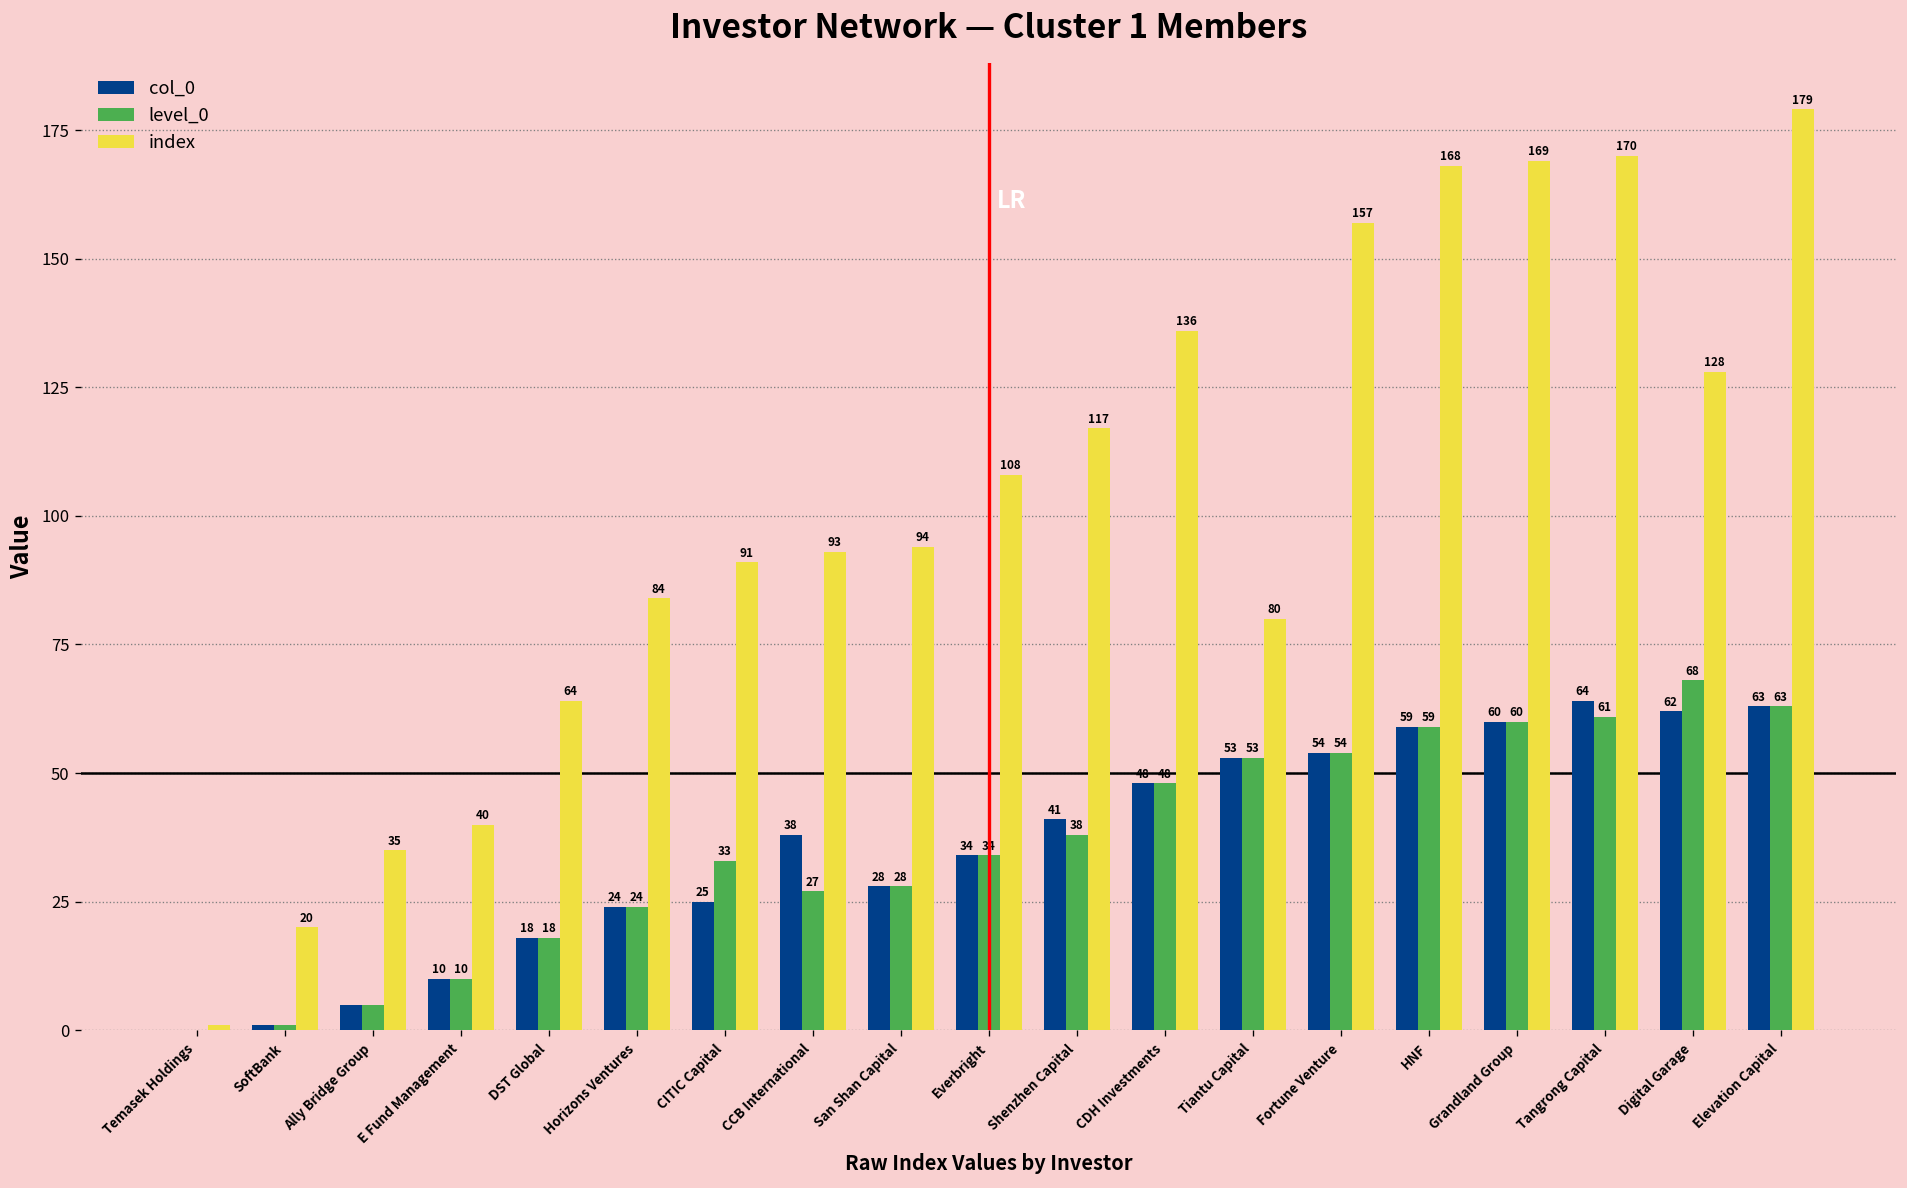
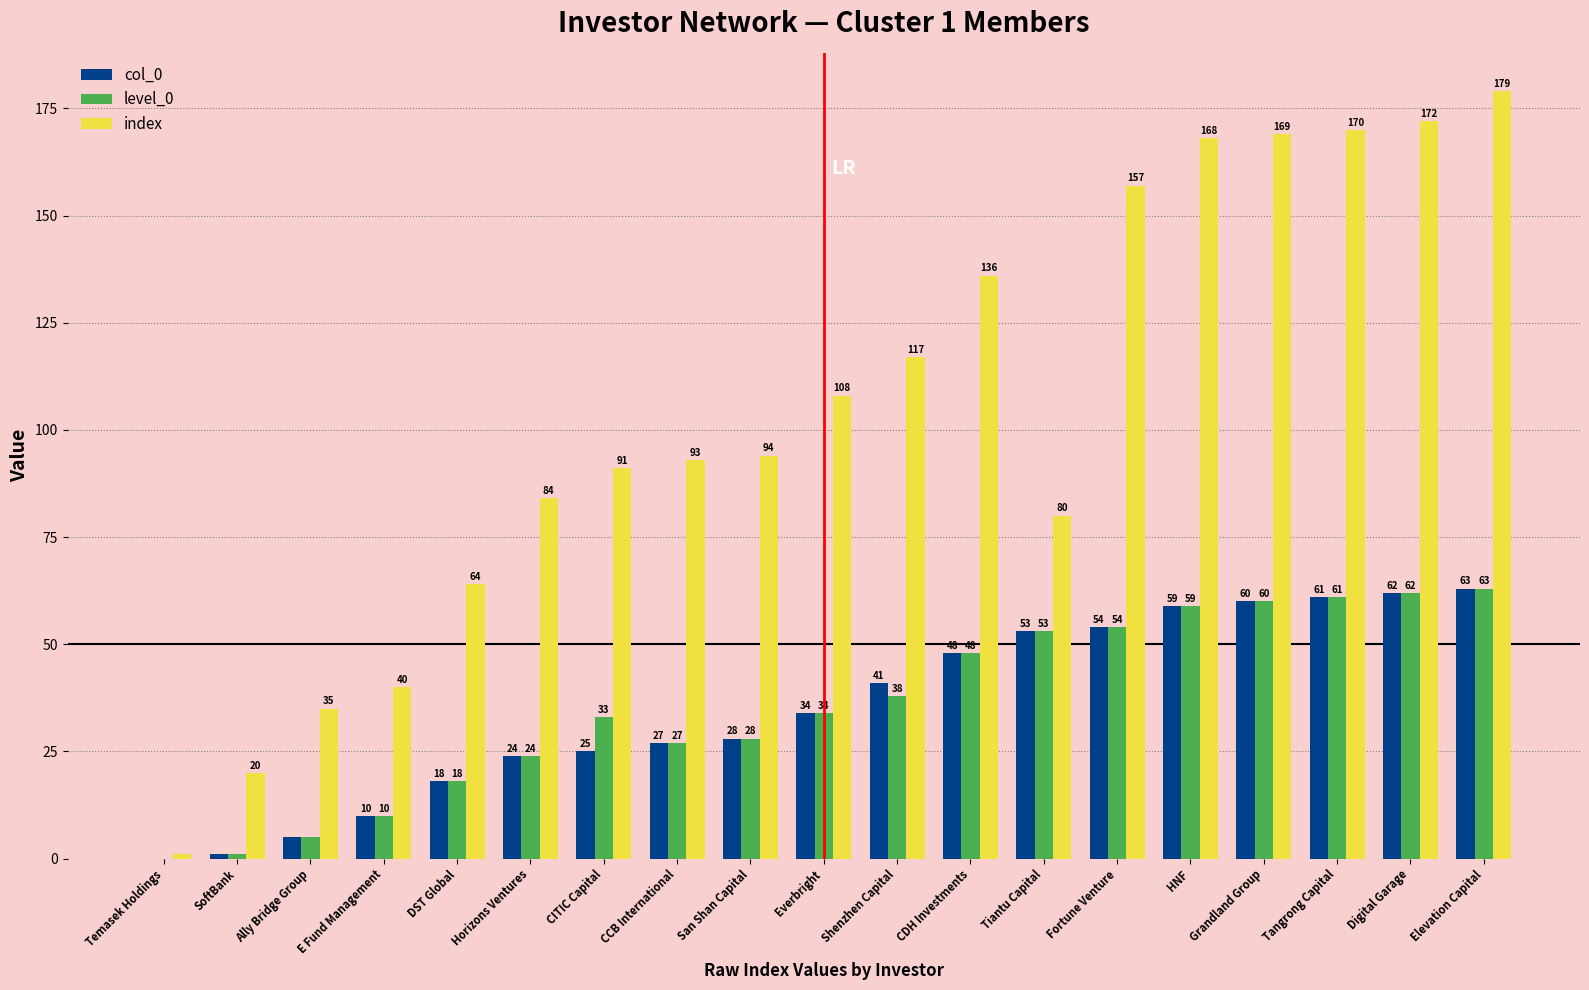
  {
    "col_0": {
      "E Fund Management": 10,
      "DST Global": 18,
      "Horizons Ventures": 24,
      "CITIC Capital": 25,
-     "CCB International": 38,
+     "CCB International": 27,
      "San Shan Capital": 28,
      "Everbright": 34,
      "Shenzhen Capital": 41,
      "CDH Investments": 48,
      "Tiantu Capital": 53,
      "Fortune Venture": 54,
      "HNF": 59,
      "Grandland Group": 60,
-     "Tangrong Capital": 64,
+     "Tangrong Capital": 61,
      "Digital Garage": 62,
      "Elevation Capital": 63
    },
    "level_0": {
      "E Fund Management": 10,
      "DST Global": 18,
      "Horizons Ventures": 24,
      "CITIC Capital": 33,
      "CCB International": 27,
      "San Shan Capital": 28,
      "Everbright": 34,
      "Shenzhen Capital": 38,
      "CDH Investments": 48,
      "Tiantu Capital": 53,
      "Fortune Venture": 54,
      "HNF": 59,
      "Grandland Group": 60,
      "Tangrong Capital": 61,
-     "Digital Garage": 68,
+     "Digital Garage": 62,
      "Elevation Capital": 63
    },
    "index": {
      "SoftBank": 20,
      "Ally Bridge Group": 35,
      "E Fund Management": 40,
      "DST Global": 64,
      "Horizons Ventures": 84,
      "CITIC Capital": 91,
      "CCB International": 93,
      "San Shan Capital": 94,
      "Everbright": 108,
      "Shenzhen Capital": 117,
      "CDH Investments": 136,
      "Tiantu Capital": 80,
      "Fortune Venture": 157,
      "HNF": 168,
      "Grandland Group": 169,
      "Tangrong Capital": 170,
-     "Digital Garage": 128,
+     "Digital Garage": 172,
      "Elevation Capital": 179
    }
  }
